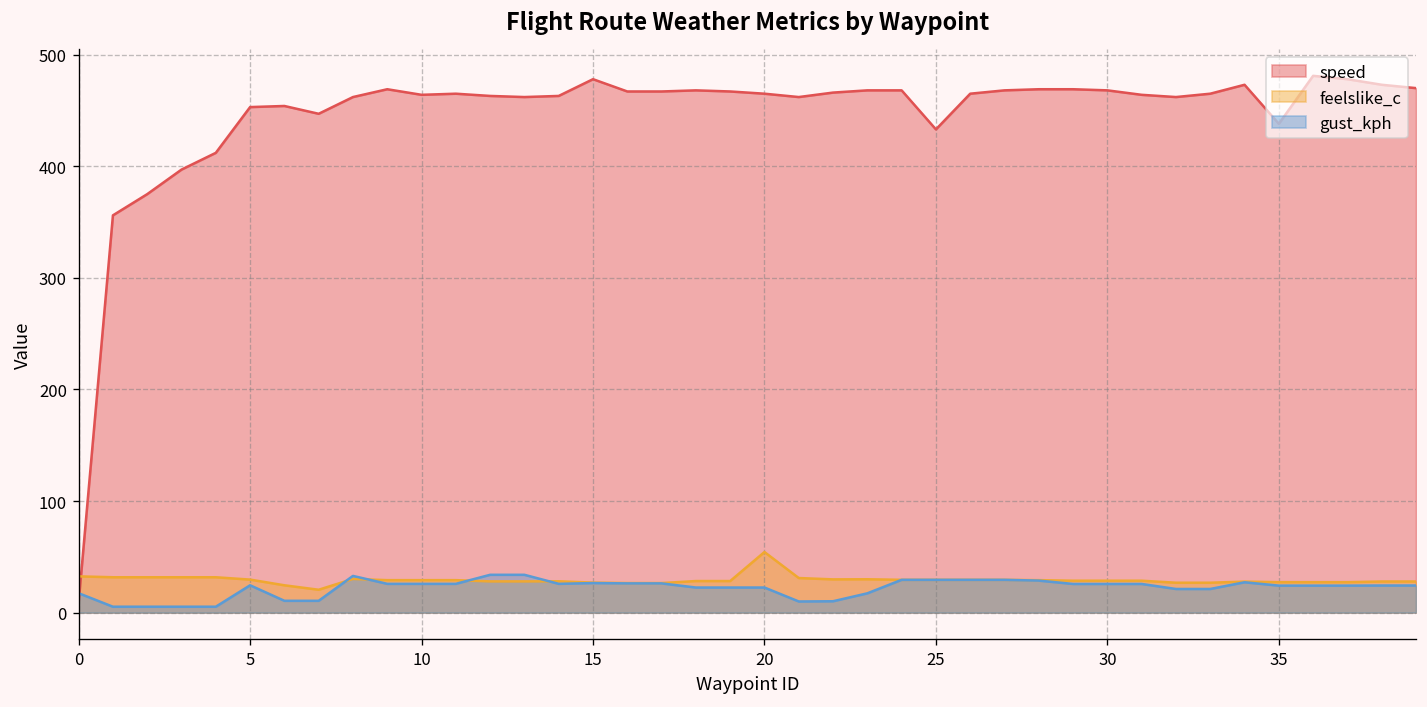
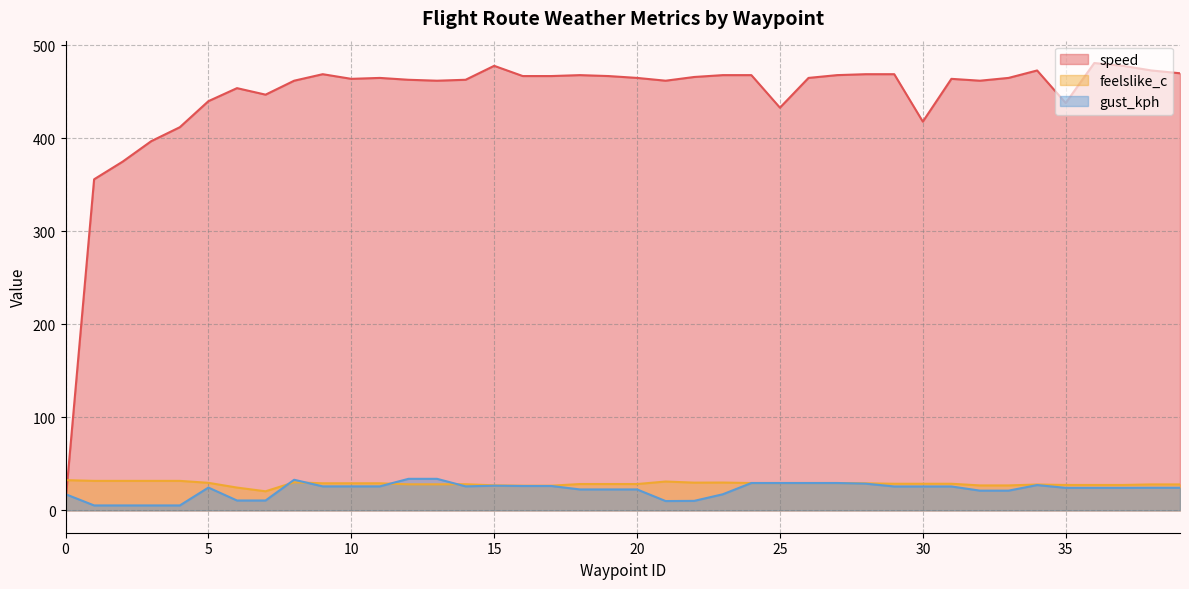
  {
    "speed": {
      "0": 10,
-     "5": 450,
+     "5": 440,
      "10": 460,
      "15": 480,
      "20": 470,
      "25": 430,
-     "30": 470
+     "30": 420
    },
    "feelslike_c": {
      "0": 30,
      "5": 30,
      "10": 30,
-     "20": 50,
+     "20": 30,
      "30": 30,
      "35": 30
    },
    "gust_kph": {
      "0": 20,
      "5": 20,
      "10": 30,
      "20": 20,
      "30": 30,
      "35": 20
    }
  }
